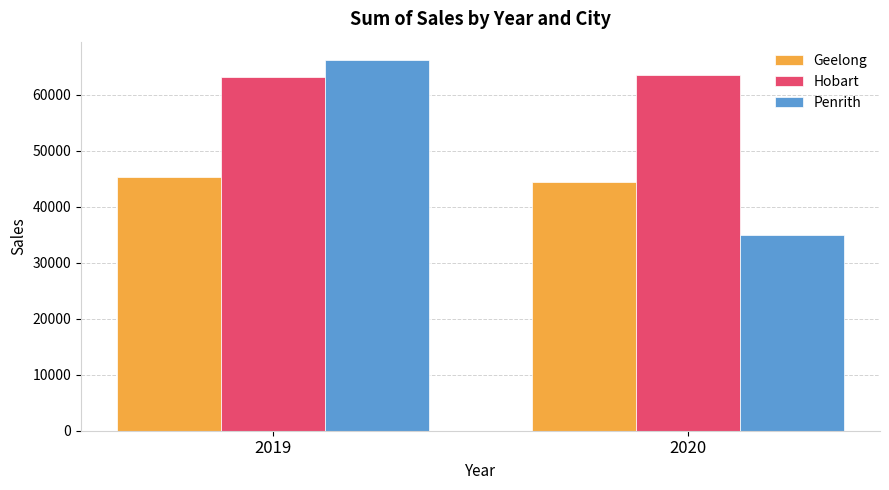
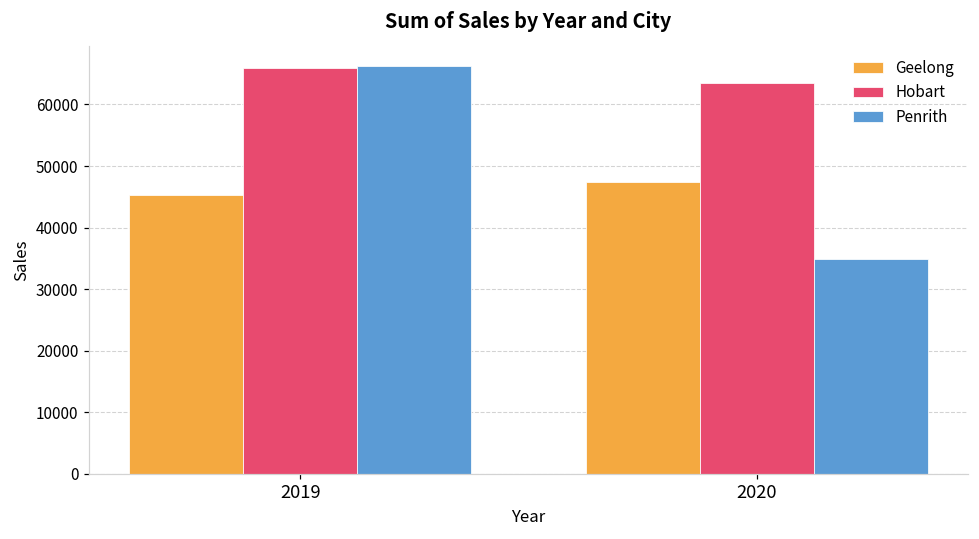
  {
    "Geelong": {
      "2019": 45000,
-     "2020": 45000
+     "2020": 47000
    },
    "Hobart": {
-     "2019": 63000,
+     "2019": 66000,
      "2020": 64000
    },
    "Penrith": {
      "2019": 66000,
      "2020": 35000
    }
  }
